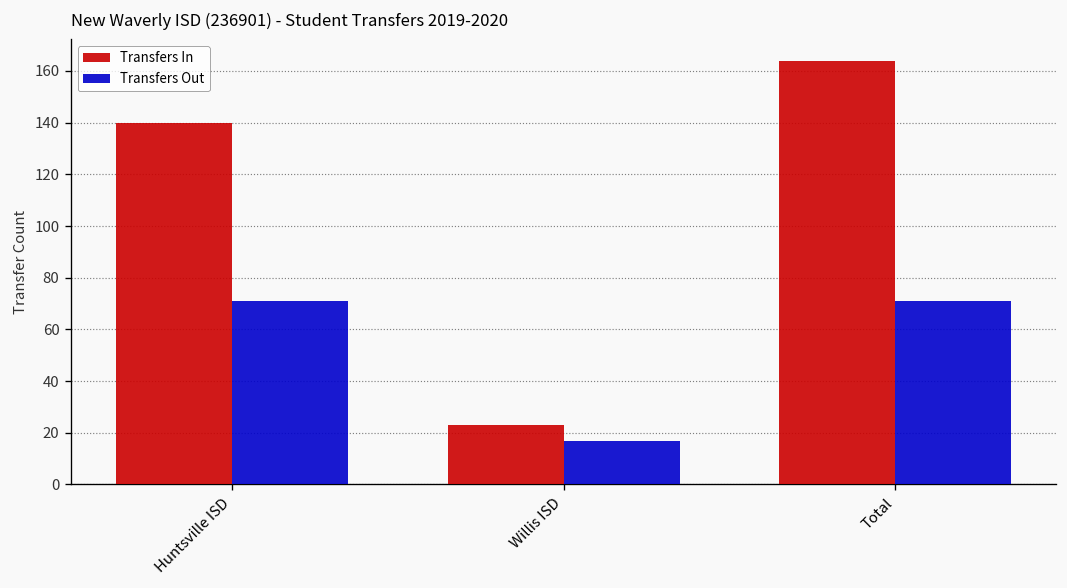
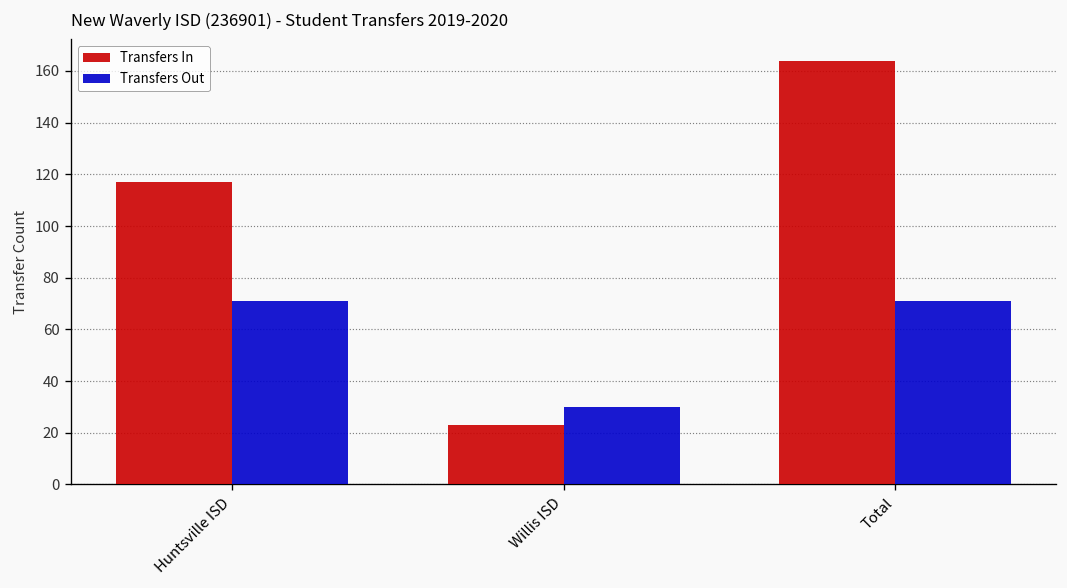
  {
    "Transfers In": {
-     "Huntsville ISD": 140,
+     "Huntsville ISD": 117,
      "Willis ISD": 23,
      "Total": 164
    },
    "Transfers Out": {
      "Huntsville ISD": 71,
-     "Willis ISD": 17,
+     "Willis ISD": 30,
      "Total": 71
    }
  }
